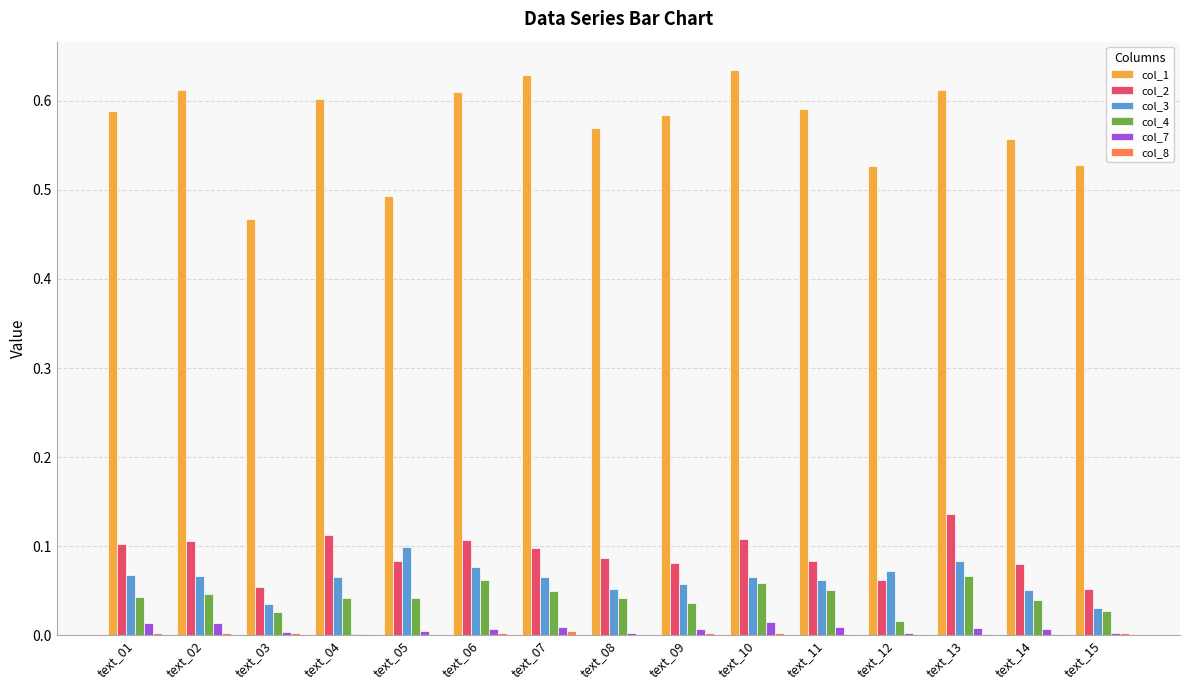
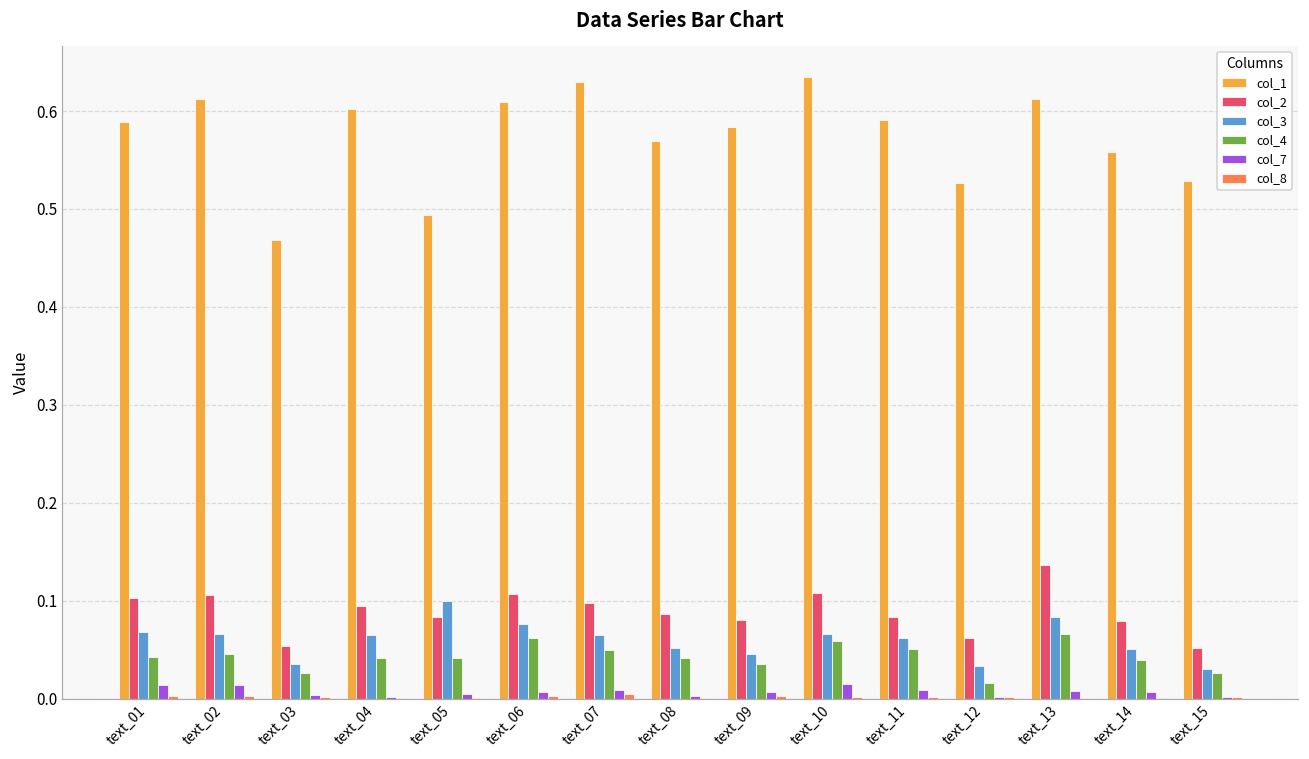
  {
    "col_2": {
      "text_01": 0.10,
      "text_02": 0.11,
      "text_03": 0.05,
-     "text_04": 0.11,
+     "text_04": 0.09,
      "text_05": 0.08,
      "text_06": 0.11,
      "text_07": 0.10,
      "text_08": 0.09,
      "text_09": 0.08,
      "text_10": 0.11,
      "text_11": 0.08,
      "text_12": 0.06,
      "text_13": 0.14,
      "text_14": 0.08,
      "text_15": 0.05
    },
    "col_3": {
      "text_01": 0.07,
      "text_02": 0.07,
      "text_03": 0.04,
      "text_04": 0.07,
      "text_05": 0.10,
      "text_06": 0.08,
      "text_07": 0.06,
      "text_08": 0.05,
-     "text_09": 0.06,
+     "text_09": 0.05,
      "text_10": 0.07,
      "text_11": 0.06,
-     "text_12": 0.07,
+     "text_12": 0.03,
      "text_13": 0.08,
      "text_14": 0.05,
      "text_15": 0.03
    },
    "col_4": {
      "text_01": 0.04,
      "text_02": 0.05,
      "text_03": 0.03,
      "text_04": 0.04,
      "text_05": 0.04,
      "text_06": 0.06,
      "text_07": 0.05,
      "text_08": 0.04,
      "text_09": 0.04,
      "text_10": 0.06,
      "text_11": 0.05,
      "text_12": 0.02,
      "text_13": 0.07,
      "text_14": 0.04,
      "text_15": 0.03
    },
    "col_7": {
      "text_01": 0.01,
      "text_02": 0.01,
      "text_03": 0.00,
      "text_05": 0.00,
      "text_06": 0.01,
      "text_07": 0.01,
      "text_09": 0.01,
      "text_10": 0.01,
      "text_11": 0.01,
      "text_13": 0.01,
      "text_14": 0.01
    }
  }
